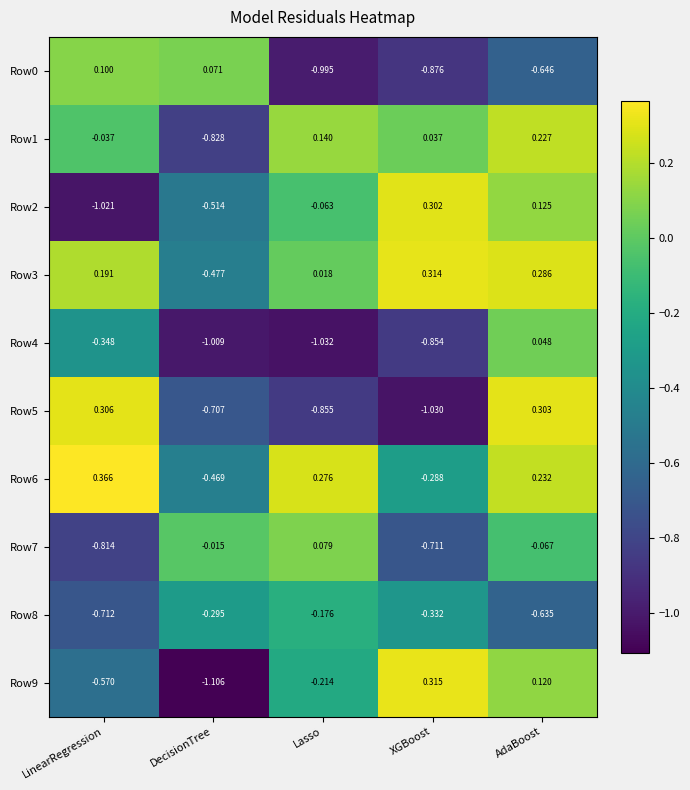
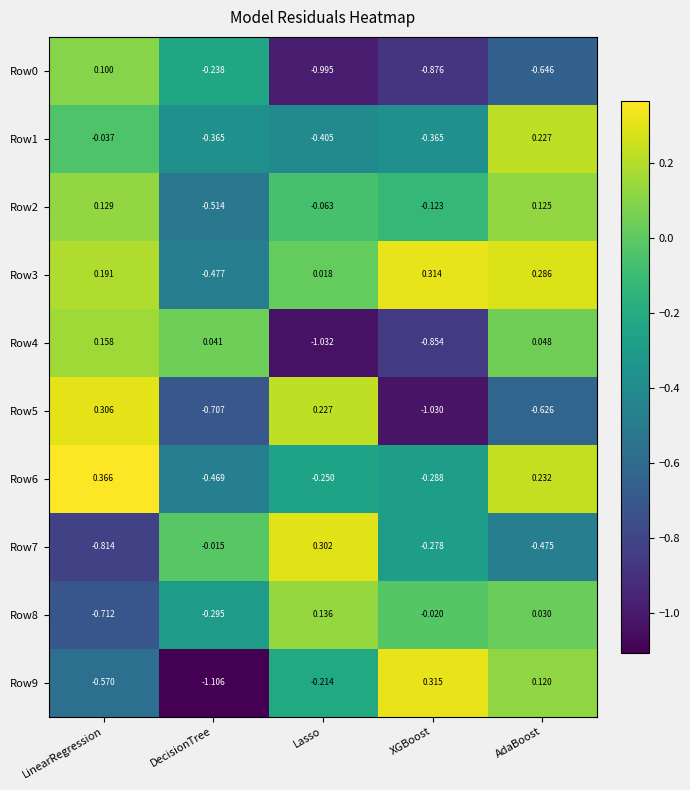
  {
    "Row0": {
      "LinearRegression": 0.100,
-     "DecisionTree": 0.071,
+     "DecisionTree": -0.238,
      "Lasso": -0.995,
      "XGBoost": -0.876,
      "AdaBoost": -0.646
    },
    "Row1": {
      "LinearRegression": -0.037,
-     "DecisionTree": -0.828,
-     "Lasso": 0.140,
-     "XGBoost": 0.037,
+     "DecisionTree": -0.365,
+     "Lasso": -0.405,
+     "XGBoost": -0.365,
      "AdaBoost": 0.227
    },
    "Row2": {
-     "LinearRegression": -1.021,
+     "LinearRegression": 0.129,
      "DecisionTree": -0.514,
      "Lasso": -0.063,
-     "XGBoost": 0.302,
+     "XGBoost": -0.123,
      "AdaBoost": 0.125
    },
    "Row3": {
      "LinearRegression": 0.191,
      "DecisionTree": -0.477,
      "Lasso": 0.018,
      "XGBoost": 0.314,
      "AdaBoost": 0.286
    },
    "Row4": {
-     "LinearRegression": -0.348,
-     "DecisionTree": -1.009,
+     "LinearRegression": 0.158,
+     "DecisionTree": 0.041,
      "Lasso": -1.032,
      "XGBoost": -0.854,
      "AdaBoost": 0.048
    },
    "Row5": {
      "LinearRegression": 0.306,
      "DecisionTree": -0.707,
-     "Lasso": -0.855,
+     "Lasso": 0.227,
      "XGBoost": -1.030,
-     "AdaBoost": 0.303
+     "AdaBoost": -0.626
    },
    "Row6": {
      "LinearRegression": 0.366,
      "DecisionTree": -0.469,
-     "Lasso": 0.276,
+     "Lasso": -0.250,
      "XGBoost": -0.288,
      "AdaBoost": 0.232
    },
    "Row7": {
      "LinearRegression": -0.814,
      "DecisionTree": -0.015,
-     "Lasso": 0.079,
-     "XGBoost": -0.711,
-     "AdaBoost": -0.067
+     "Lasso": 0.302,
+     "XGBoost": -0.278,
+     "AdaBoost": -0.475
    },
    "Row8": {
      "LinearRegression": -0.712,
      "DecisionTree": -0.295,
-     "Lasso": -0.176,
-     "XGBoost": -0.332,
-     "AdaBoost": -0.635
+     "Lasso": 0.136,
+     "XGBoost": -0.020,
+     "AdaBoost": 0.030
    },
    "Row9": {
      "LinearRegression": -0.570,
      "DecisionTree": -1.106,
      "Lasso": -0.214,
      "XGBoost": 0.315,
      "AdaBoost": 0.120
    }
  }
